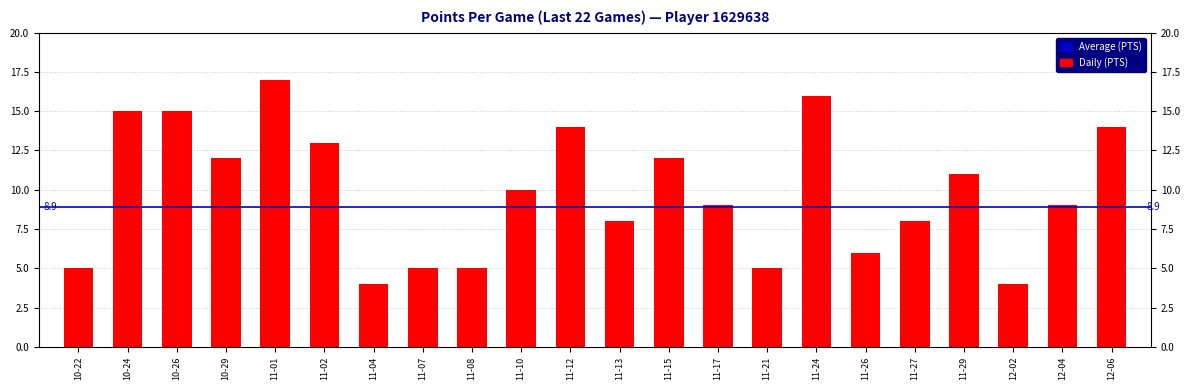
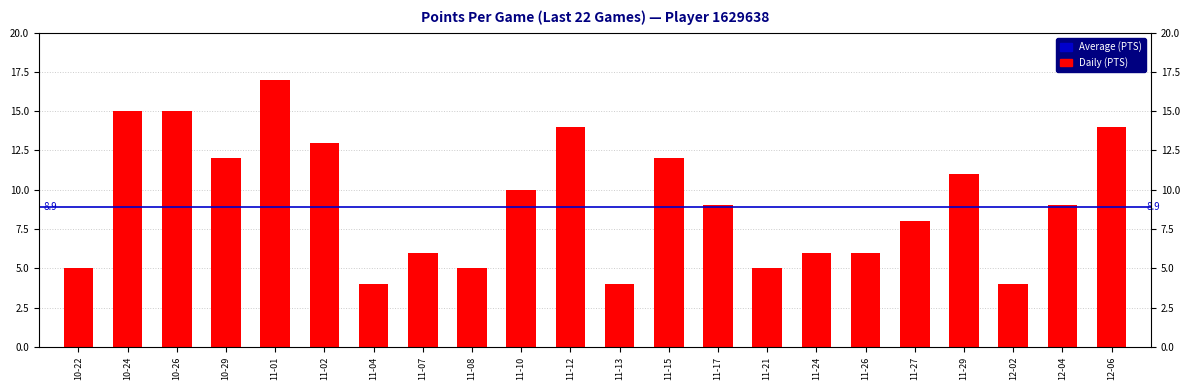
  {
    "10-22": 5,
    "10-24": 15,
    "10-26": 15,
    "10-29": 12,
    "11-01": 17,
    "11-02": 13,
    "11-04": 4,
-   "11-07": 5,
+   "11-07": 6,
    "11-08": 5,
    "11-10": 10,
    "11-12": 14,
-   "11-13": 8,
+   "11-13": 4,
    "11-15": 12,
    "11-17": 9,
    "11-21": 5,
-   "11-24": 16,
+   "11-24": 6,
    "11-26": 6,
    "11-27": 8,
    "11-29": 11,
    "12-02": 4,
    "12-04": 9,
    "12-06": 14
  }
